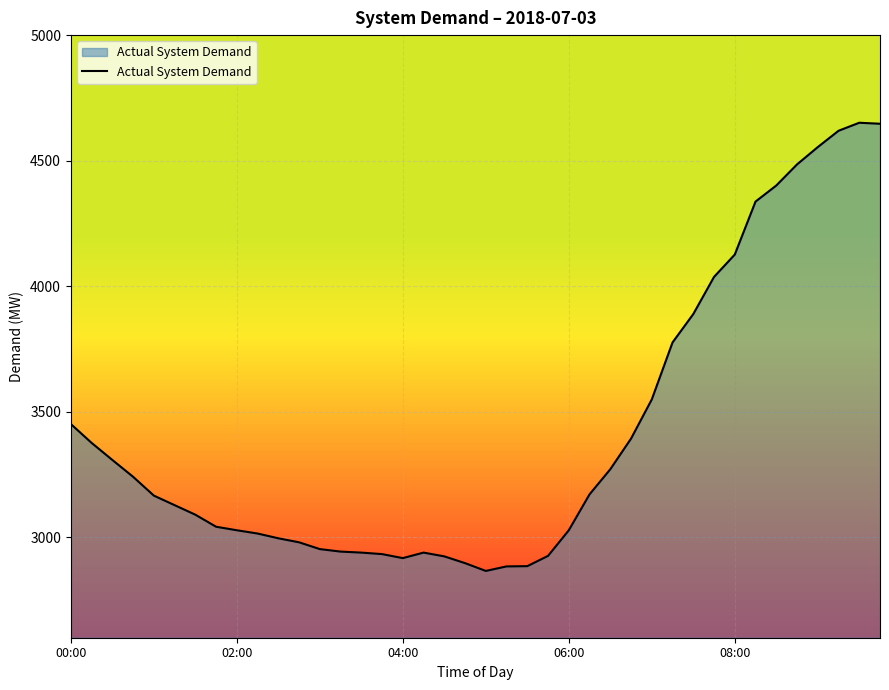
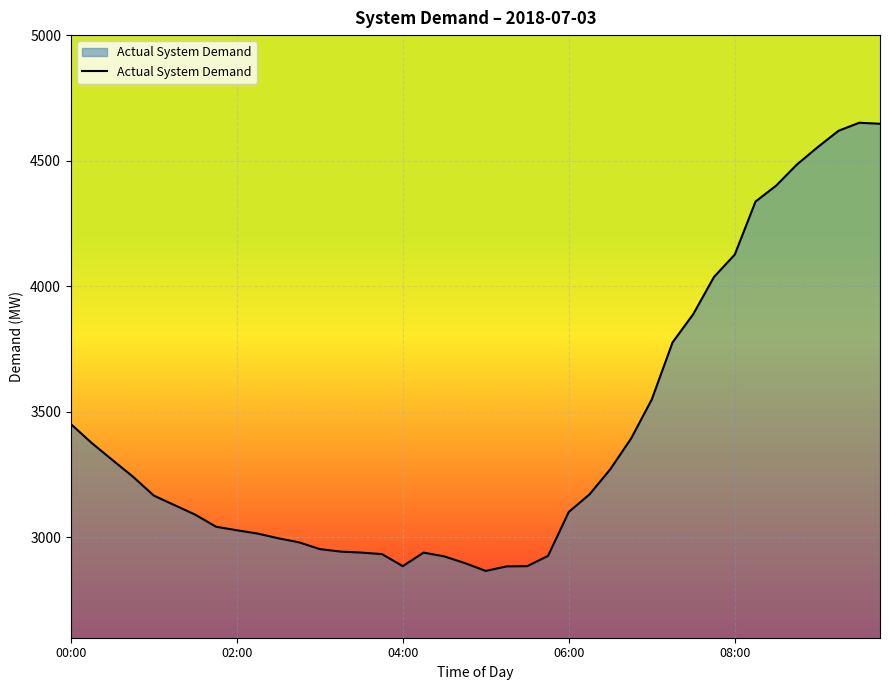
  {
    "00:00": 3450,
    "02:00": 3030,
-   "04:00": 2920,
-   "06:00": 3030,
+   "04:00": 2890,
+   "06:00": 3100,
    "08:00": 4130
  }
